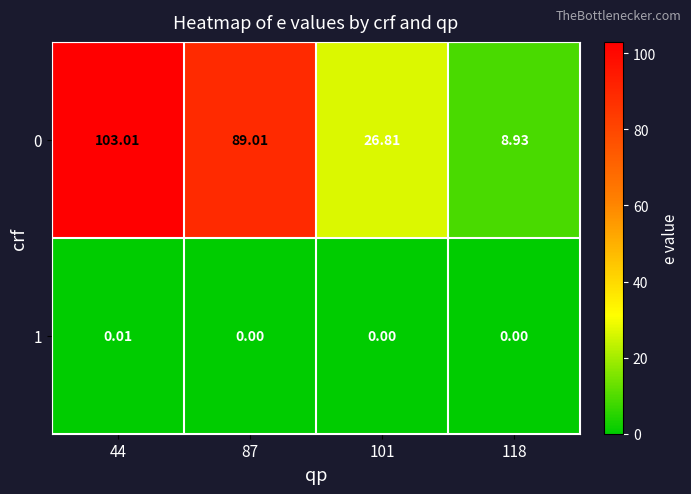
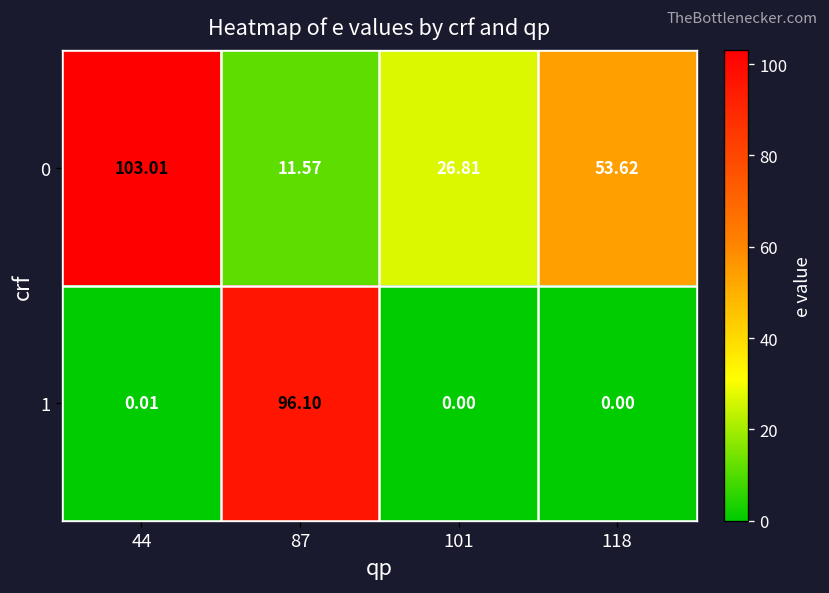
  {
    "0": {
      "44": 103.01,
-     "87": 89.01,
+     "87": 11.57,
      "101": 26.81,
-     "118": 8.93
+     "118": 53.62
    },
    "1": {
      "44": 0.01,
-     "87": 0.00,
+     "87": 96.10,
      "101": 0.00,
      "118": 0.00
    }
  }
